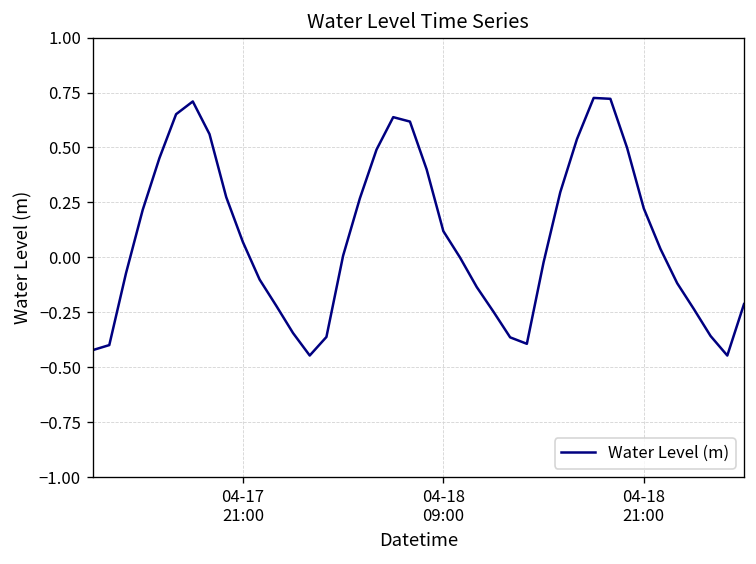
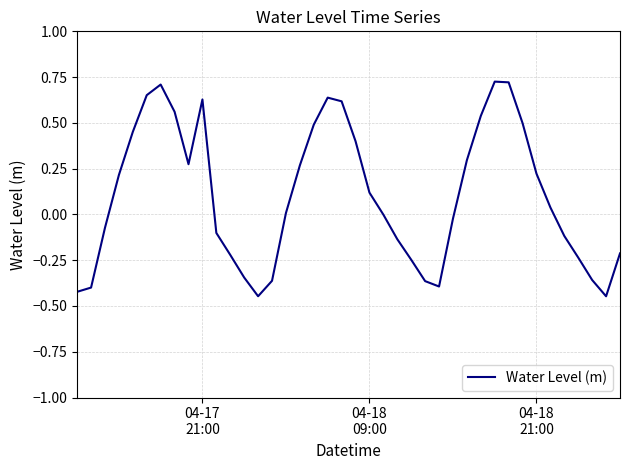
  {
-   "04-17 21:00": 0.07,
+   "04-17 21:00": 0.63,
    "04-18 09:00": 0.12,
    "04-18 21:00": 0.22
  }
